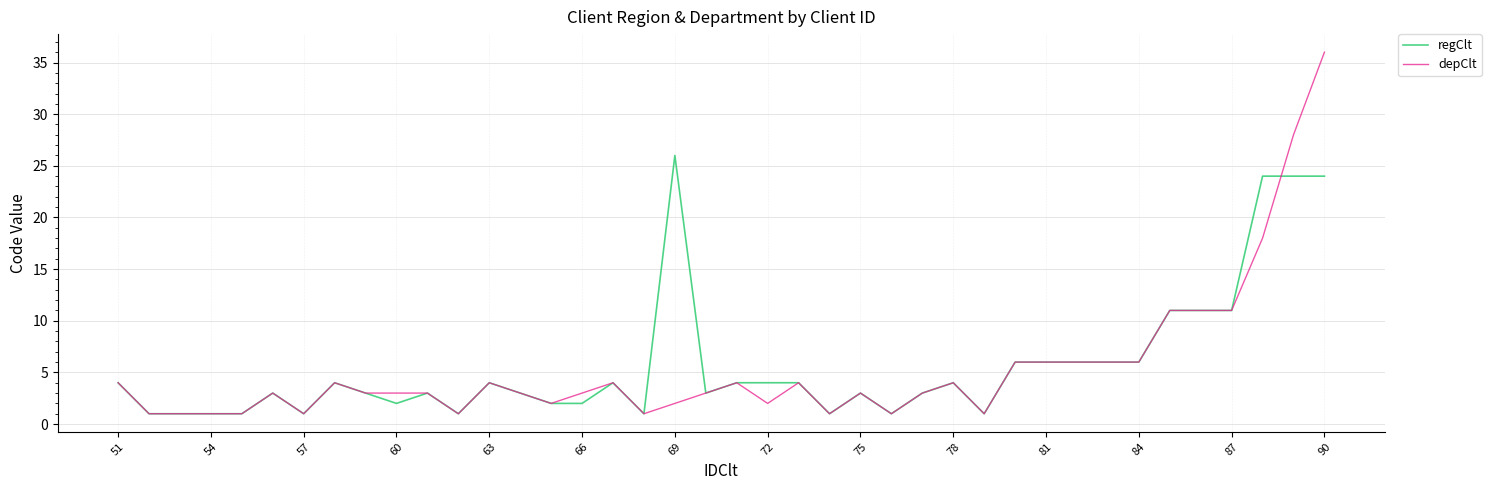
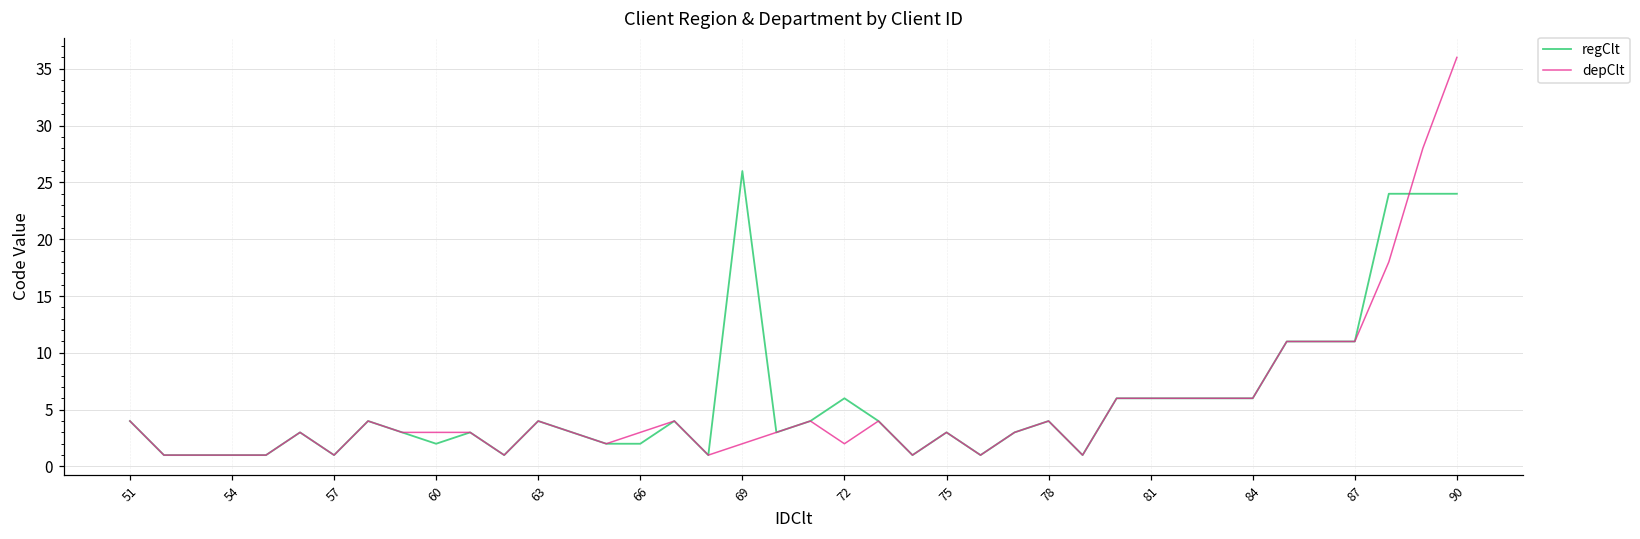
  {
    "regClt": {
      "60": 2,
      "66": 2,
      "69": 26,
-     "72": 4,
+     "72": 6,
      "90": 24
    },
    "depClt": {
      "60": 3,
      "66": 3,
      "69": 2,
      "72": 2,
      "90": 36
    }
  }
